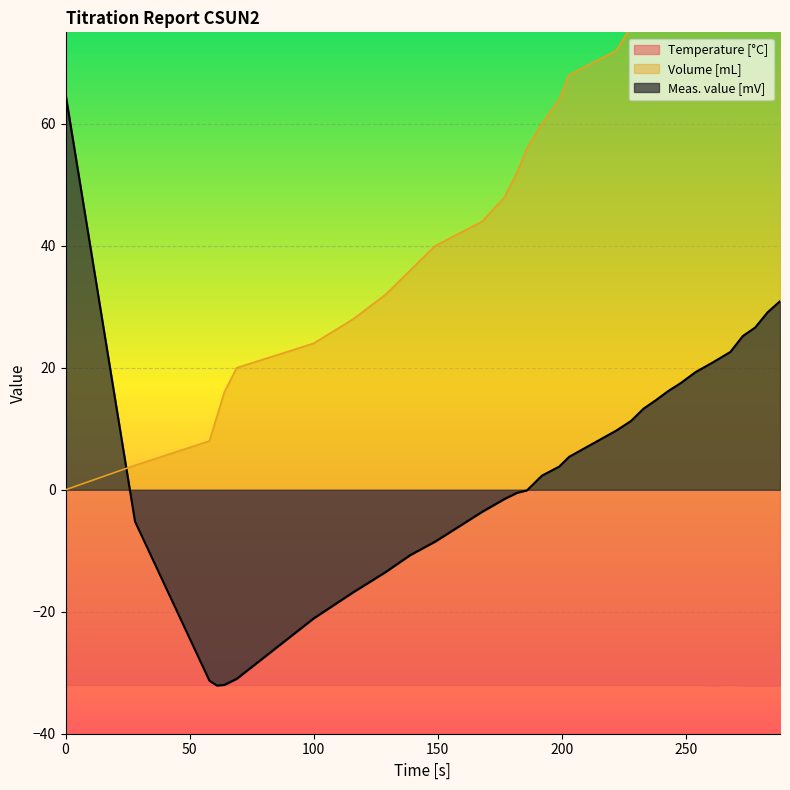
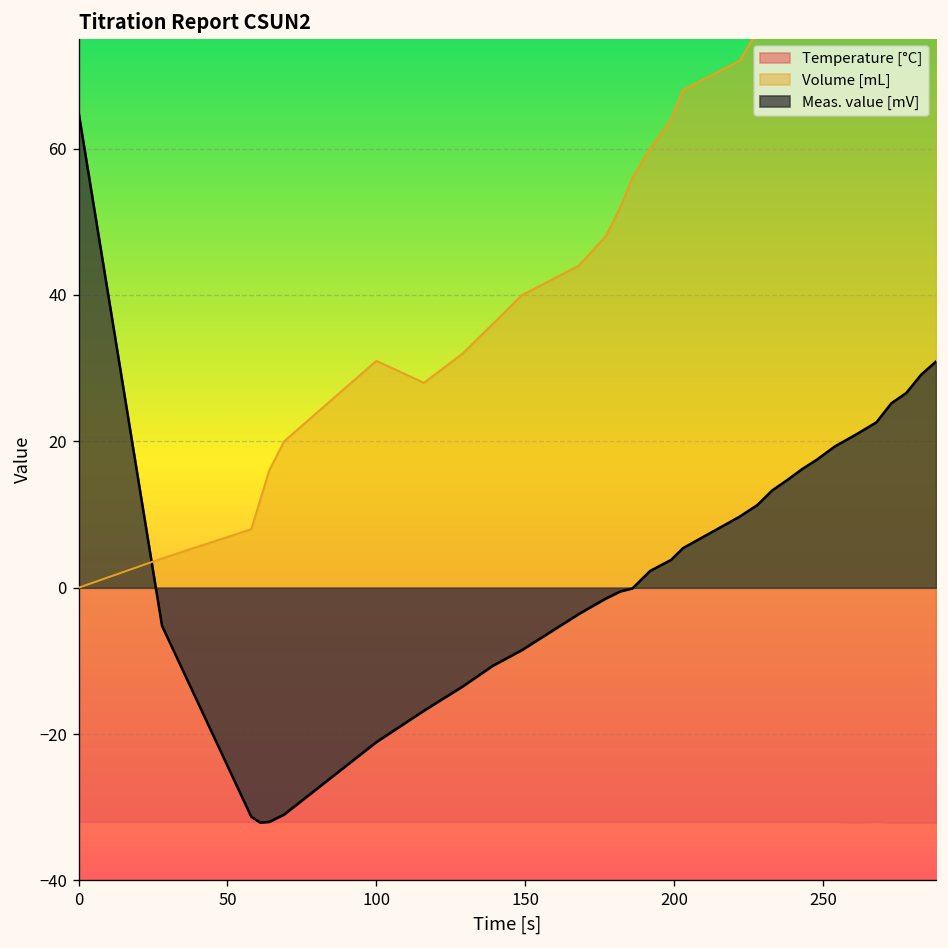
  {
    "Volume [mL]": {
-     "100": 24
+     "100": 31
    }
  }
